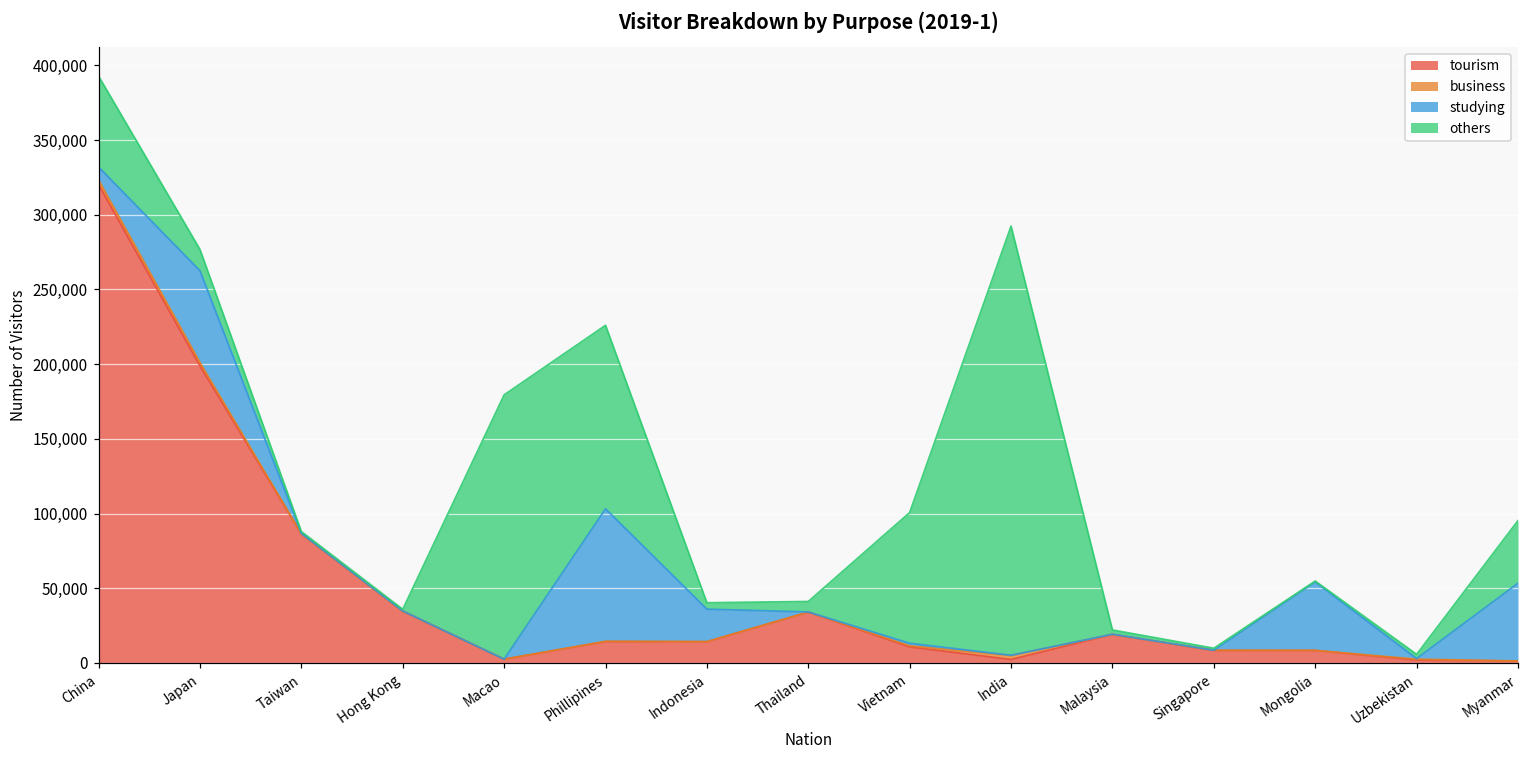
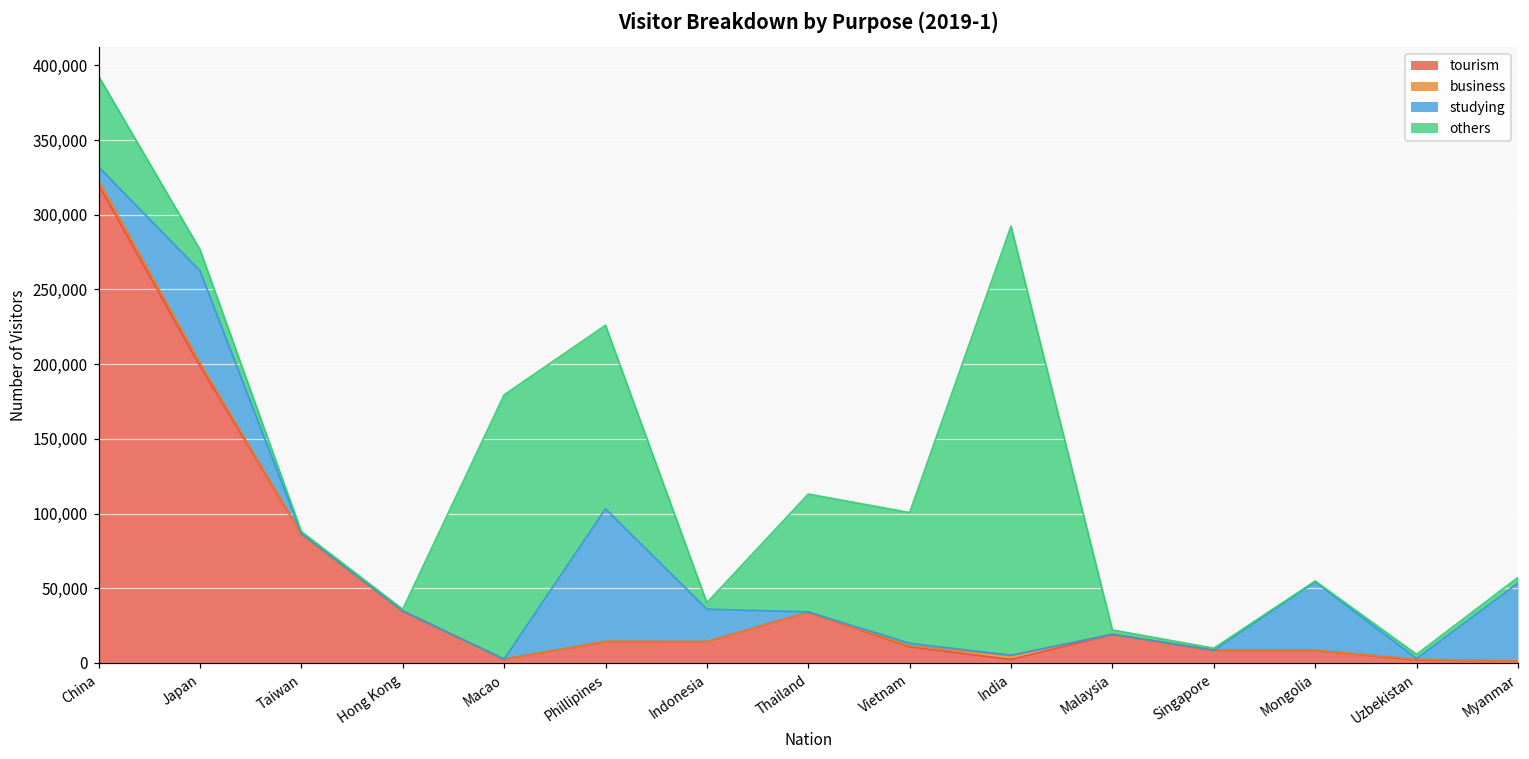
  {
    "studying": {
      "China": "9,000",
      "Japan": "61,000",
      "Phillipines": "89,000",
      "Indonesia": "22,000",
      "Myanmar": "52,000"
    },
    "others": {
      "China": "61,000",
      "Japan": "14,000",
      "Macao": "177,000",
      "Phillipines": "123,000",
      "Indonesia": "4,000",
-     "Thailand": "7,000",
+     "Thailand": "79,000",
      "Vietnam": "87,000",
      "India": "287,000",
      "Malaysia": "3,000",
      "Uzbekistan": "3,000",
-     "Myanmar": "42,000"
+     "Myanmar": "4,000"
    }
  }
